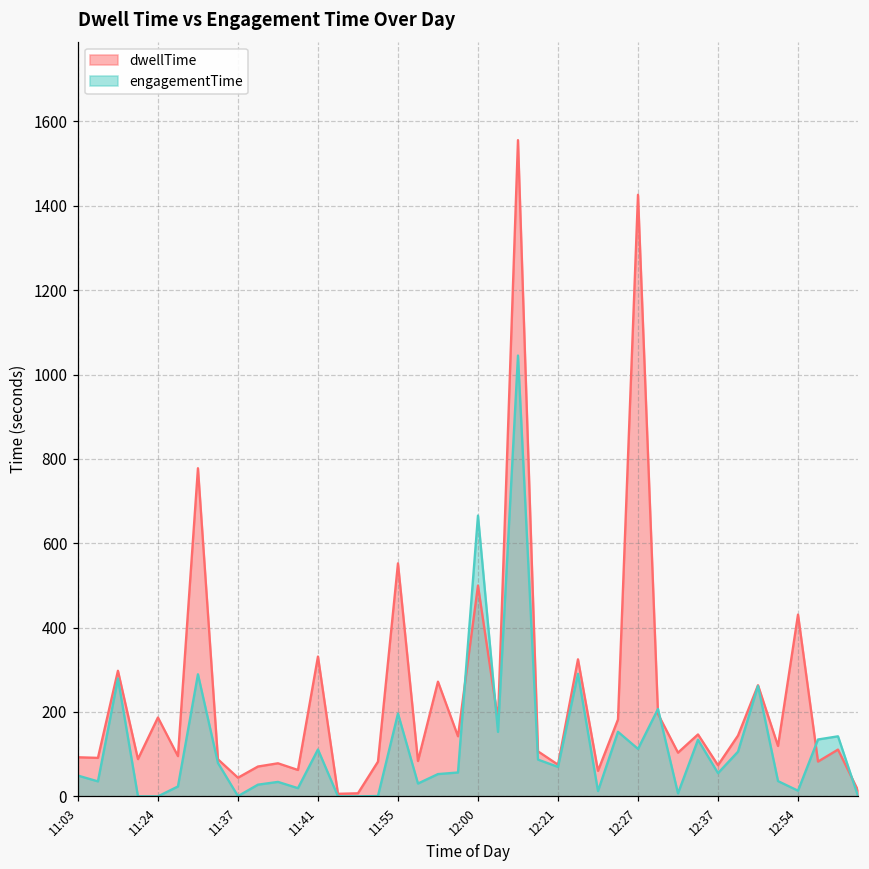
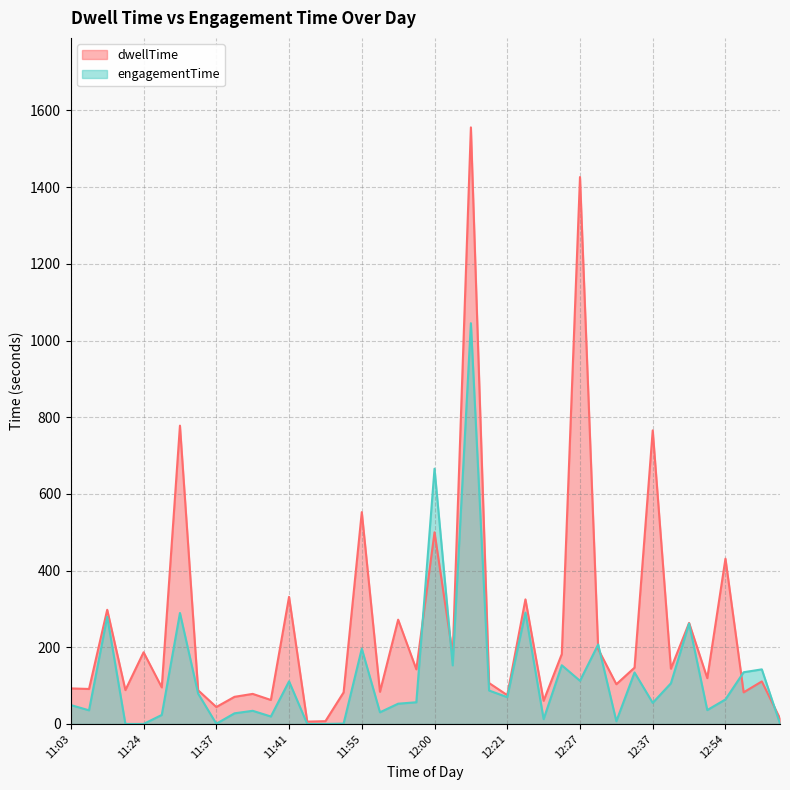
  {
    "dwellTime": {
      "11:24": 190,
      "11:37": 40,
      "11:41": 330,
      "11:55": 550,
      "12:27": 1430,
-     "12:37": 70,
+     "12:37": 770,
      "12:54": 430
    },
    "engagementTime": {
      "11:24": 0,
      "11:37": 0,
      "11:41": 110,
      "11:55": 200,
      "12:27": 110,
      "12:37": 50,
-     "12:54": 10
+     "12:54": 60
    }
  }
